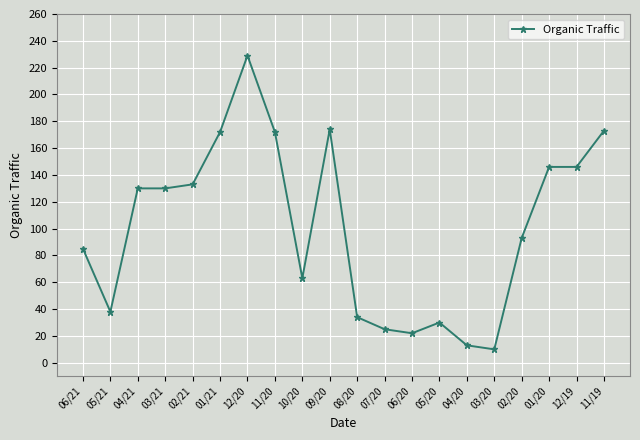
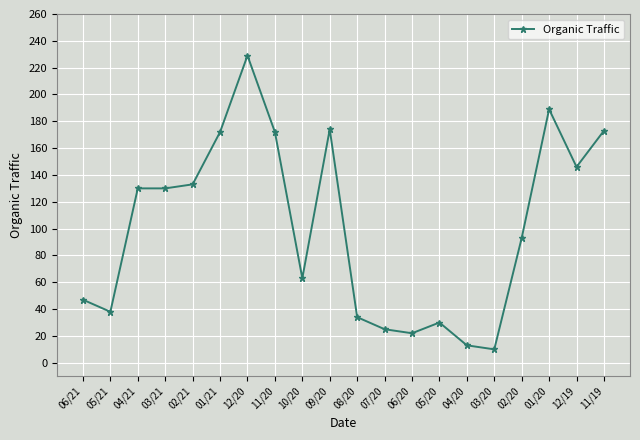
  {
-   "06/21": 85,
+   "06/21": 47,
    "05/21": 38,
    "04/21": 130,
    "03/21": 130,
    "02/21": 133,
    "01/21": 172,
    "12/20": 229,
    "11/20": 172,
    "10/20": 63,
    "09/20": 174,
    "08/20": 34,
    "07/20": 25,
    "06/20": 22,
    "05/20": 30,
    "04/20": 13,
    "03/20": 10,
    "02/20": 93,
-   "01/20": 146,
+   "01/20": 189,
    "12/19": 146,
    "11/19": 173
  }
